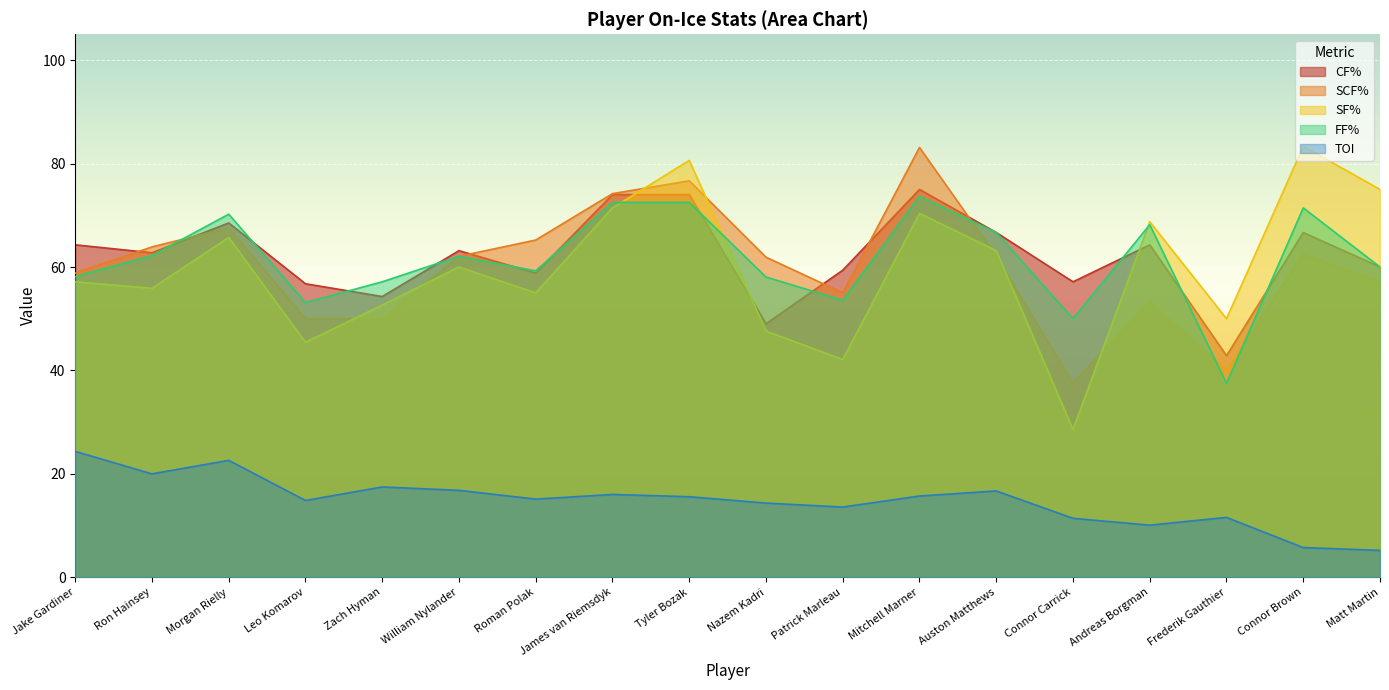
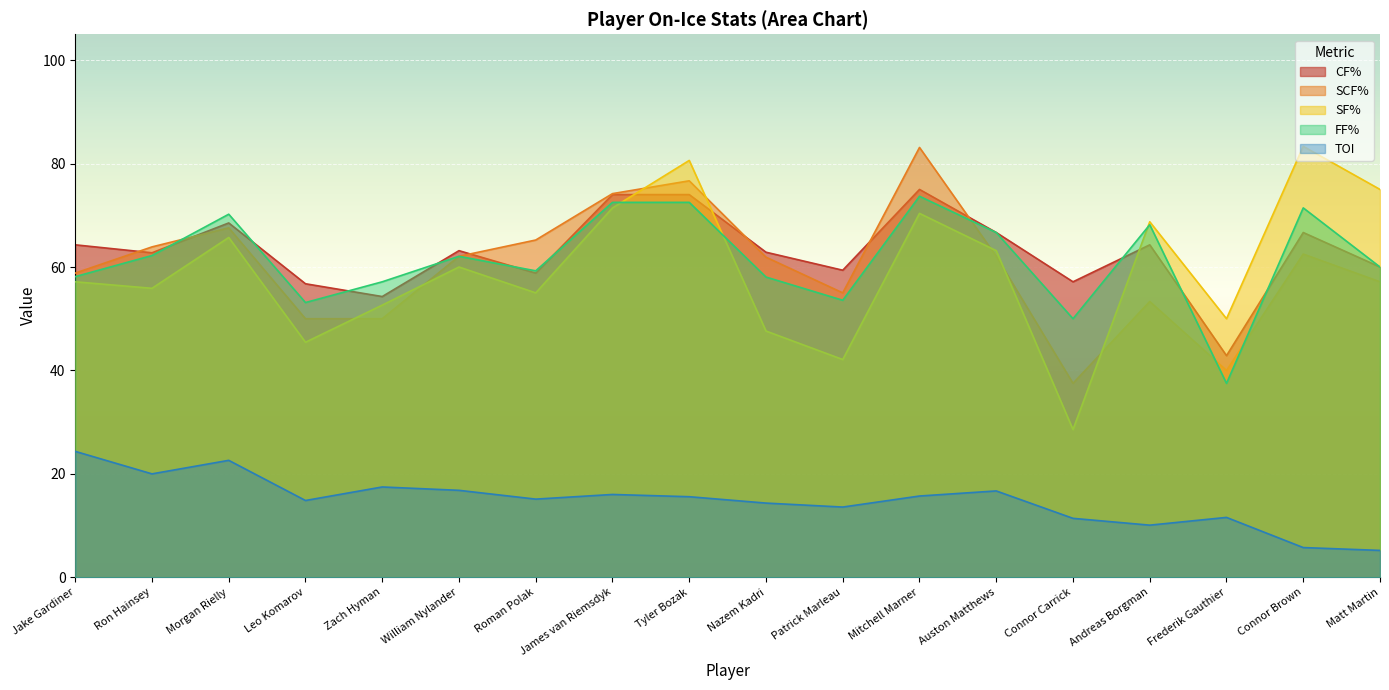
  {
    "CF%": {
      "Jake Gardiner": 64,
      "Ron Hainsey": 63,
      "Morgan Rielly": 69,
      "Leo Komarov": 57,
      "Zach Hyman": 54,
      "William Nylander": 63,
      "Tyler Bozak": 74,
-     "Nazem Kadri": 49,
+     "Nazem Kadri": 63,
      "Patrick Marleau": 59,
      "Mitchell Marner": 75,
      "Connor Carrick": 57,
      "Andreas Borgman": 64,
      "Frederik Gauthier": 43,
      "Connor Brown": 67
    },
    "SCF%": {
      "Jake Gardiner": 59,
      "Ron Hainsey": 64,
      "Morgan Rielly": 68,
      "Leo Komarov": 50,
      "Zach Hyman": 50,
      "Roman Polak": 65,
      "Tyler Bozak": 77,
      "Nazem Kadri": 62,
      "Patrick Marleau": 55,
      "Mitchell Marner": 83,
      "Auston Matthews": 62,
      "Connor Carrick": 38,
      "Andreas Borgman": 53,
      "Frederik Gauthier": 40,
      "Connor Brown": 63,
      "Matt Martin": 57
    },
    "SF%": {
      "Jake Gardiner": 57,
      "Ron Hainsey": 56,
      "Morgan Rielly": 66,
      "Leo Komarov": 45,
      "Zach Hyman": 53,
      "William Nylander": 60,
      "Roman Polak": 55,
      "James van Riemsdyk": 71,
      "Tyler Bozak": 81,
      "Nazem Kadri": 48,
      "Patrick Marleau": 42,
      "Mitchell Marner": 70,
      "Auston Matthews": 63,
      "Connor Carrick": 29,
      "Andreas Borgman": 69,
      "Frederik Gauthier": 50,
      "Matt Martin": 75
    },
    "FF%": {
      "Jake Gardiner": 58,
      "Ron Hainsey": 62,
      "Morgan Rielly": 70,
      "Leo Komarov": 53,
      "Zach Hyman": 57,
      "James van Riemsdyk": 73,
      "Tyler Bozak": 73,
      "Nazem Kadri": 58,
      "Patrick Marleau": 54,
      "Mitchell Marner": 74,
      "Connor Carrick": 50,
      "Andreas Borgman": 68,
      "Frederik Gauthier": 38,
      "Connor Brown": 71
    },
    "TOI": {
      "Jake Gardiner": 24,
      "Ron Hainsey": 20,
      "Morgan Rielly": 23,
      "Leo Komarov": 15,
      "Zach Hyman": 17,
      "William Nylander": 17,
      "Roman Polak": 15,
      "James van Riemsdyk": 16,
      "Tyler Bozak": 16,
      "Nazem Kadri": 14,
      "Patrick Marleau": 14,
      "Mitchell Marner": 16,
      "Auston Matthews": 17,
      "Connor Carrick": 11,
      "Andreas Borgman": 10,
      "Frederik Gauthier": 12,
      "Connor Brown": 6,
      "Matt Martin": 5
    }
  }
